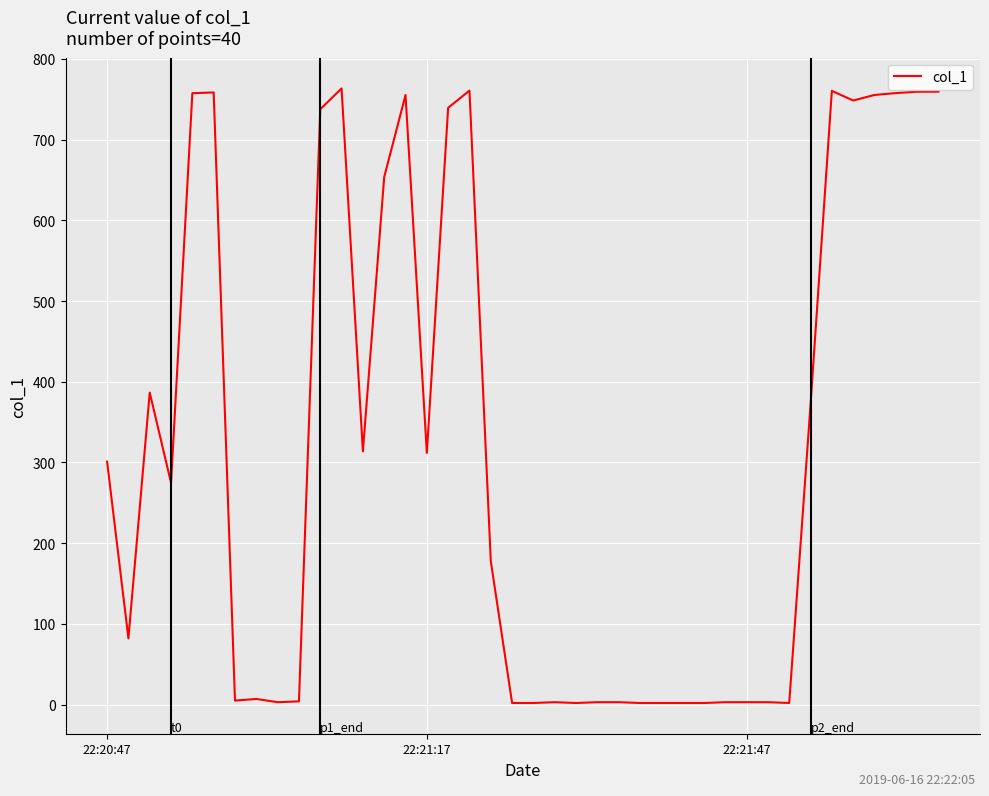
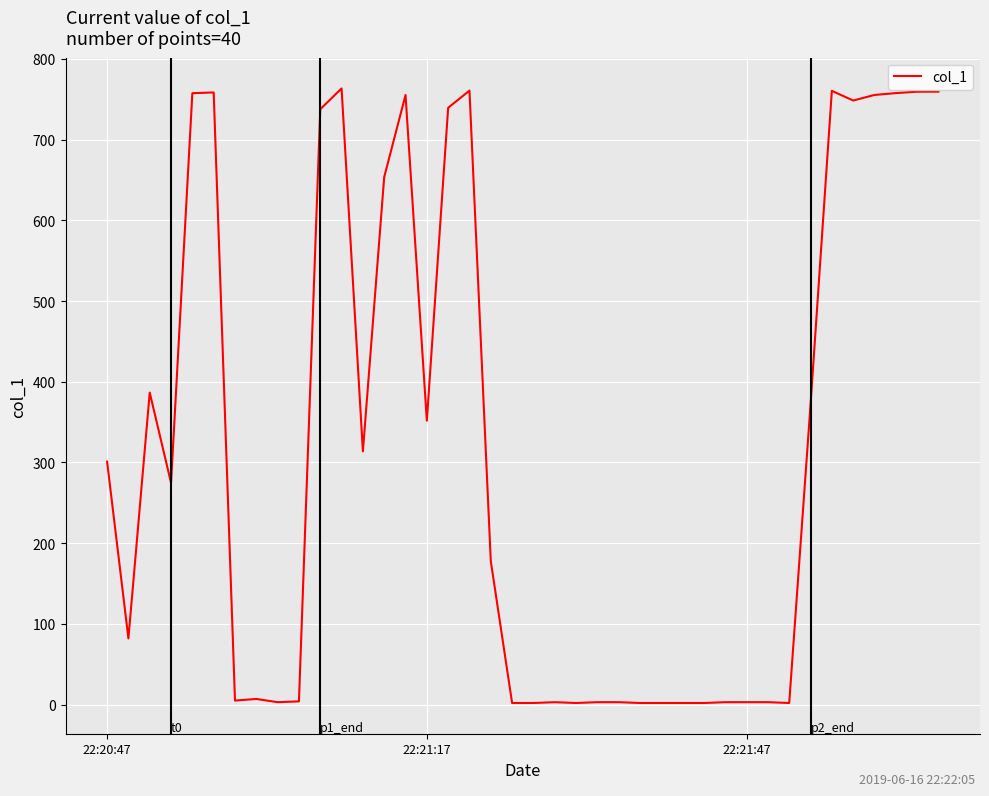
  {
    "22:20:47": 300,
-   "22:21:17": 310,
+   "22:21:17": 350,
    "22:21:47": 0
  }
